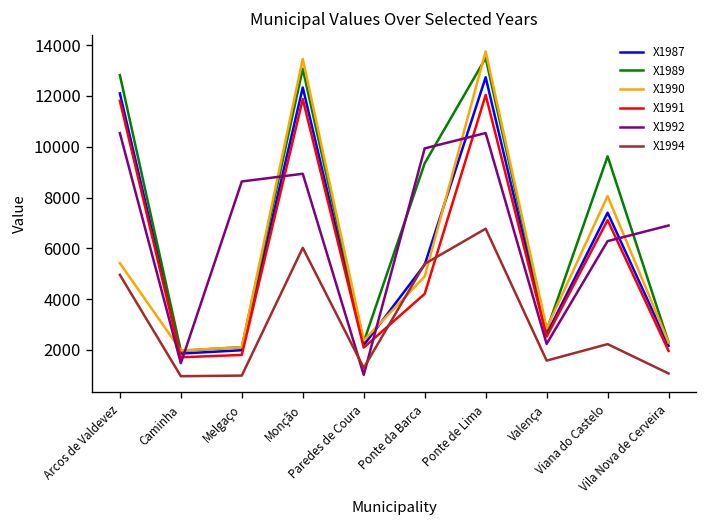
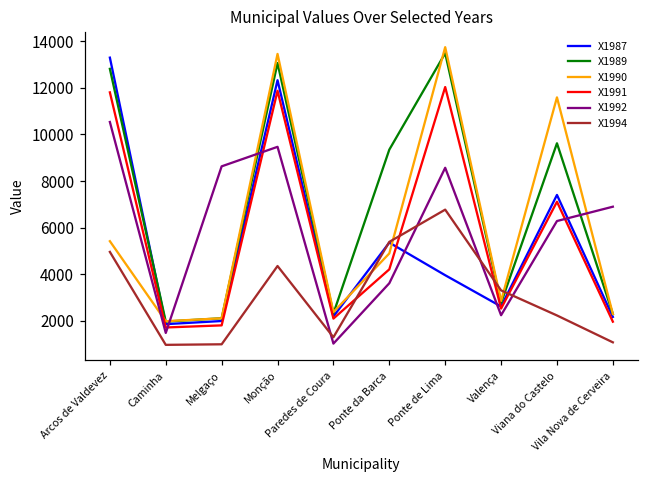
  {
    "X1987": {
-     "Arcos de Valdevez": 12100,
+     "Arcos de Valdevez": 13300,
      "Monção": 12300,
-     "Ponte de Lima": 12700,
+     "Ponte de Lima": 4000,
      "Viana do Castelo": 7400,
      "Vila Nova de Cerveira": 2200
    },
    "X1989": {
      "Arcos de Valdevez": 12800,
      "Monção": 13100,
      "Ponte da Barca": 9300,
      "Ponte de Lima": 13500,
      "Viana do Castelo": 9600
    },
    "X1990": {
      "Arcos de Valdevez": 5400,
      "Monção": 13500,
      "Ponte da Barca": 4900,
      "Ponte de Lima": 13800,
-     "Viana do Castelo": 8100
+     "Viana do Castelo": 11600
    },
    "X1991": {
      "Arcos de Valdevez": 11800,
      "Caminha": 1700,
      "Melgaço": 1800,
      "Monção": 11900,
      "Ponte da Barca": 4200,
      "Ponte de Lima": 12000,
      "Viana do Castelo": 7100,
      "Vila Nova de Cerveira": 2000
    },
    "X1992": {
      "Arcos de Valdevez": 10500,
      "Caminha": 1500,
      "Melgaço": 8600,
-     "Monção": 8900,
+     "Monção": 9500,
      "Paredes de Coura": 1000,
-     "Ponte da Barca": 9900,
-     "Ponte de Lima": 10500,
+     "Ponte da Barca": 3600,
+     "Ponte de Lima": 8600,
      "Valença": 2200,
      "Viana do Castelo": 6300,
      "Vila Nova de Cerveira": 6900
    },
    "X1994": {
      "Arcos de Valdevez": 5000,
      "Caminha": 1000,
      "Melgaço": 1000,
-     "Monção": 6000,
+     "Monção": 4400,
      "Paredes de Coura": 1300,
      "Ponte de Lima": 6800,
-     "Valença": 1600,
+     "Valença": 3300,
      "Viana do Castelo": 2200,
      "Vila Nova de Cerveira": 1100
    }
  }
